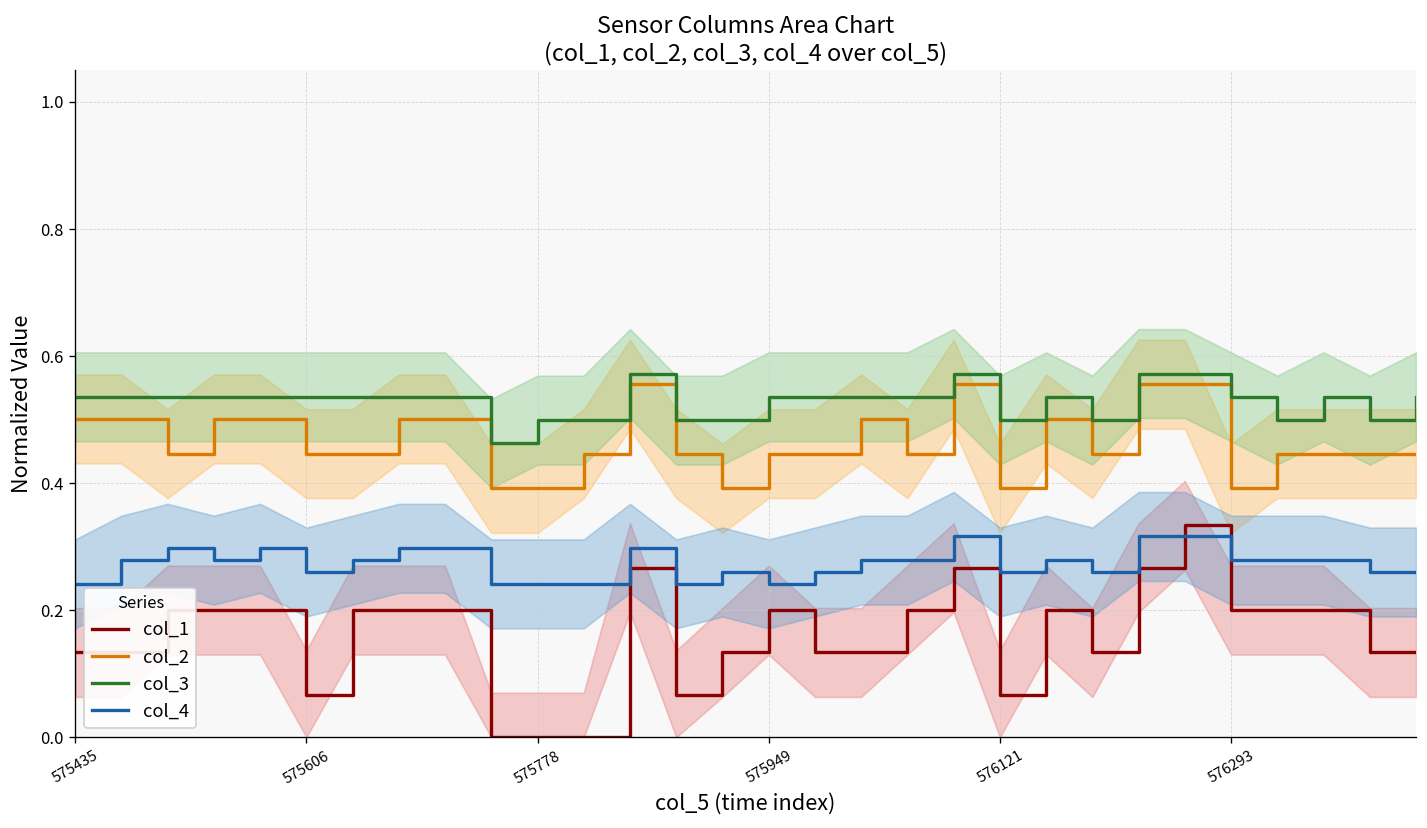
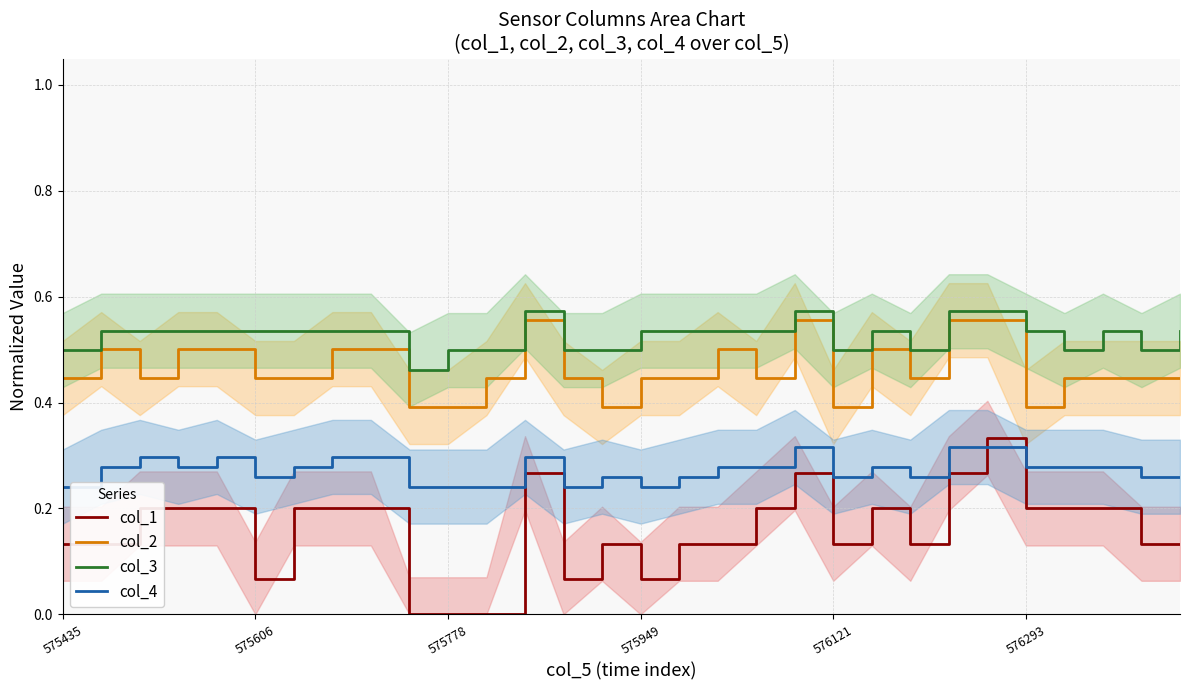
  {
    "col_1": {
      "575435": 0.13,
      "575606": 0.07,
      "575778": 0.00,
-     "575949": 0.20,
-     "576121": 0.07,
+     "575949": 0.07,
+     "576121": 0.13,
      "576293": 0.20
    },
    "col_2": {
-     "575435": 0.50,
+     "575435": 0.45,
      "575606": 0.45,
      "575778": 0.39,
      "575949": 0.45,
      "576121": 0.39,
      "576293": 0.39
    },
    "col_3": {
-     "575435": 0.54,
+     "575435": 0.50,
      "575606": 0.54,
      "575778": 0.50,
      "575949": 0.54,
      "576121": 0.50,
      "576293": 0.54
    },
    "col_4": {
      "575435": 0.24,
      "575606": 0.26,
      "575778": 0.24,
      "575949": 0.24,
      "576121": 0.26,
      "576293": 0.28
    }
  }
